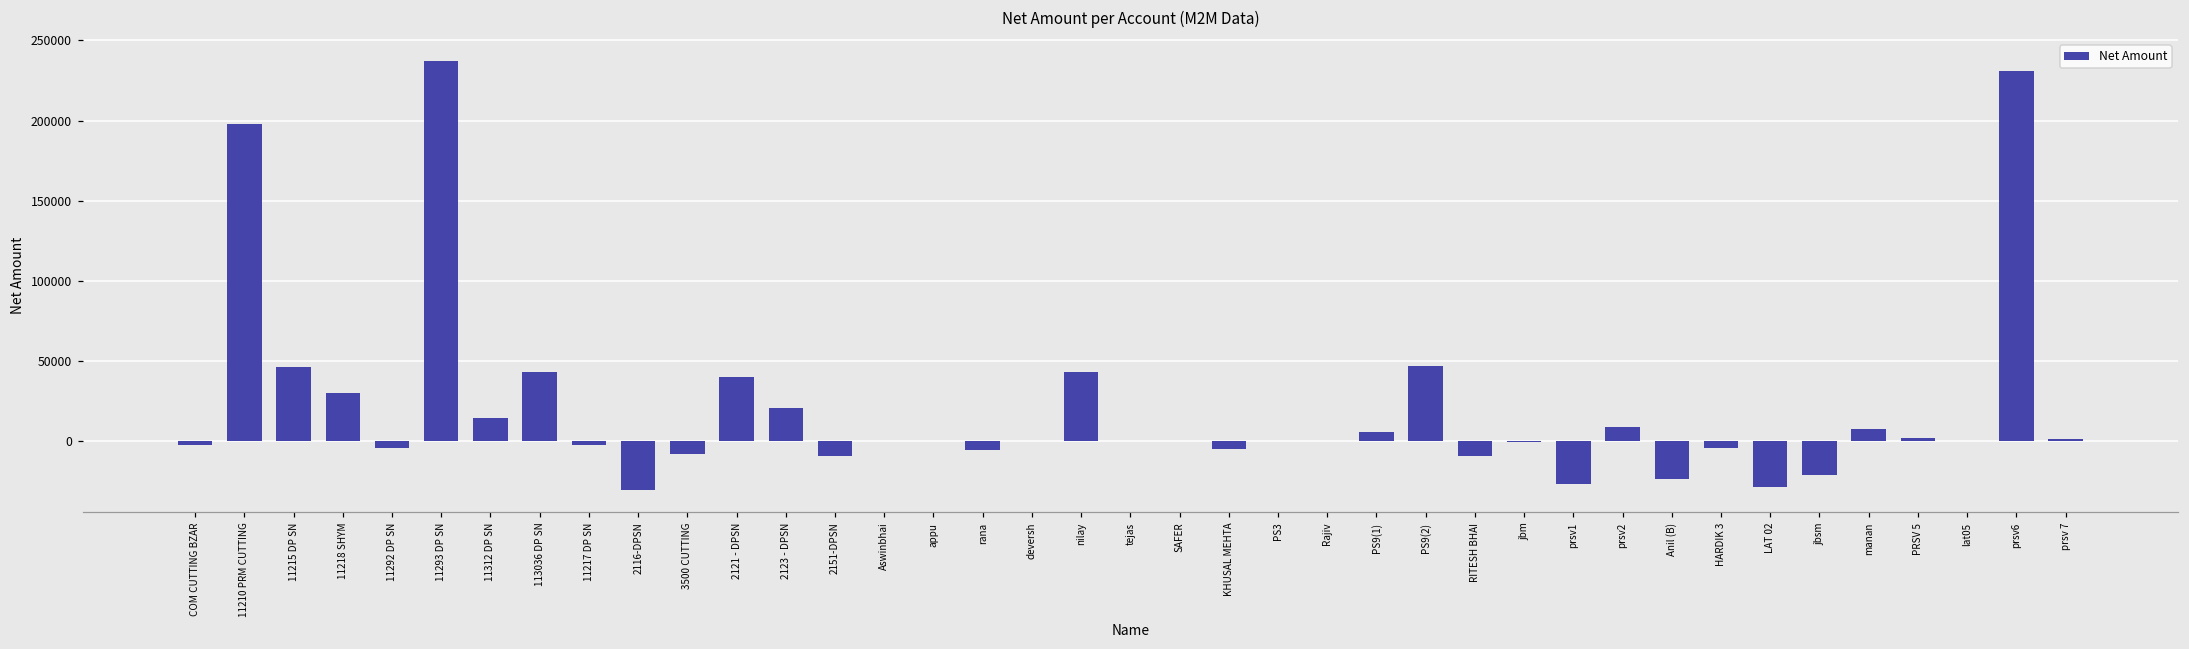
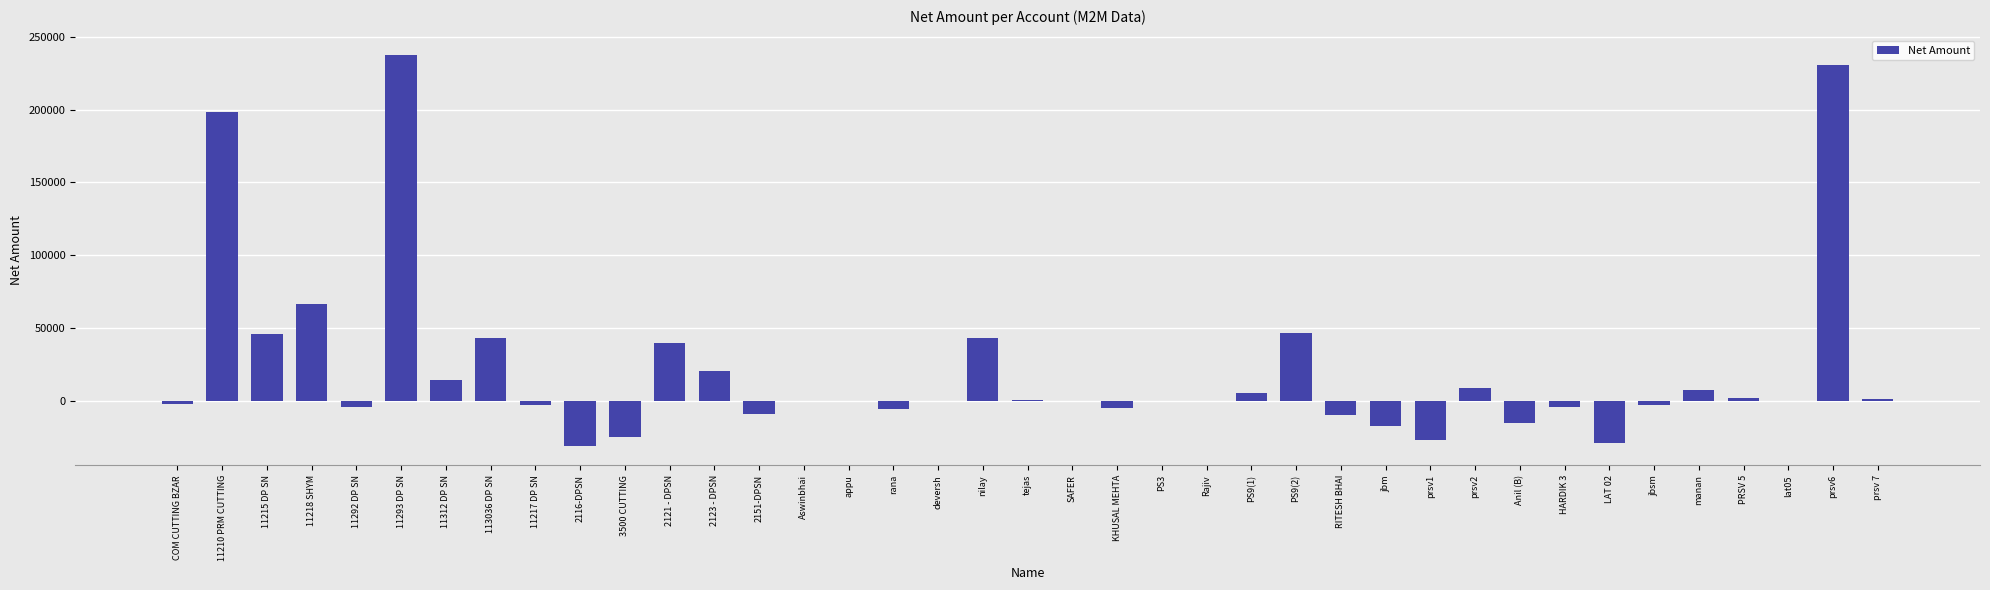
  {
    "COM CUTTING BZAR": -2000,
    "11210 PRM CUTTING": 198000,
    "11215 DP SN": 46000,
-   "11218 SHYM": 30000,
+   "11218 SHYM": 67000,
    "11292 DP SN": -4000,
    "11293 DP SN": 237000,
    "11312 DP SN": 14000,
    "113036 DP SN": 43000,
    "11217 DP SN": -3000,
    "2116-DPSN": -31000,
-   "3500 CUTTING": -8000,
+   "3500 CUTTING": -24000,
    "2121 - DPSN": 40000,
    "2123 - DPSN": 21000,
    "2151-DPSN": -9000,
    "rana": -5000,
    "nilay": 43000,
    "KHUSAL MEHTA": -5000,
    "PS9(1)": 5000,
    "PS9(2)": 47000,
    "RITESH BHAI": -9000,
-   "jbm": 0,
+   "jbm": -17000,
    "prsv1": -27000,
    "prsv2": 9000,
-   "Anil (B)": -23000,
+   "Anil (B)": -15000,
    "HARDIK 3": -4000,
    "LAT 02": -28000,
-   "jbsm": -21000,
+   "jbsm": -2000,
    "manan": 8000,
    "PRSV 5": 2000,
    "prsv6": 231000
  }
